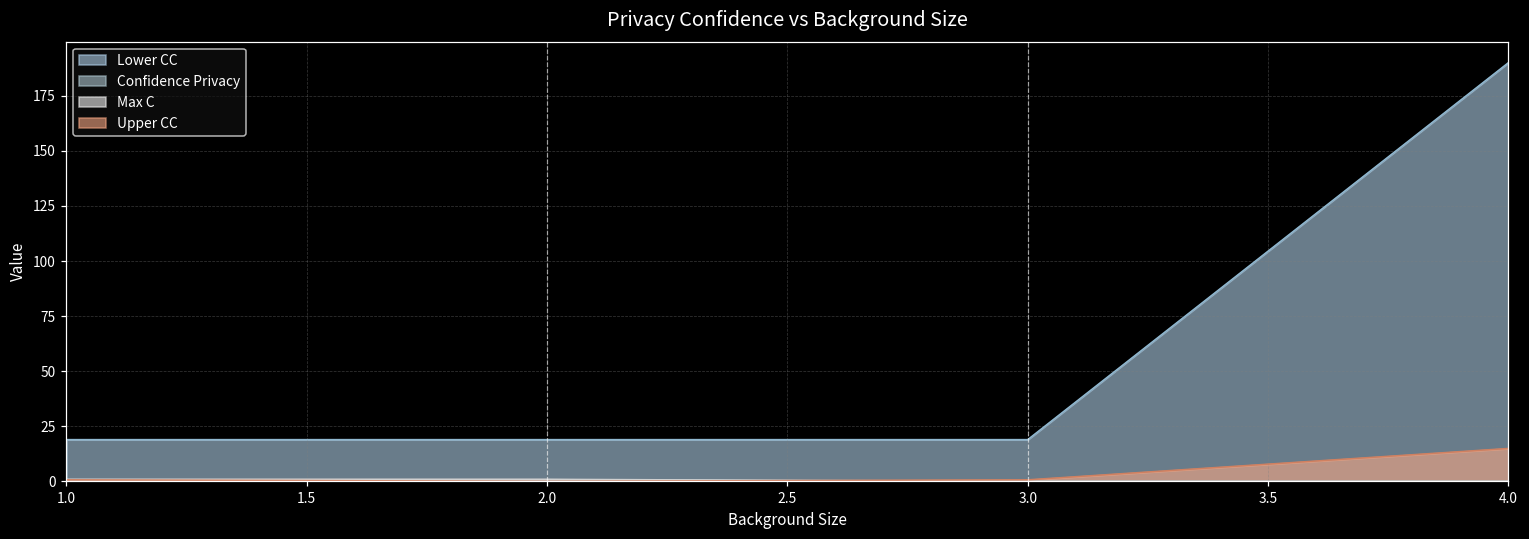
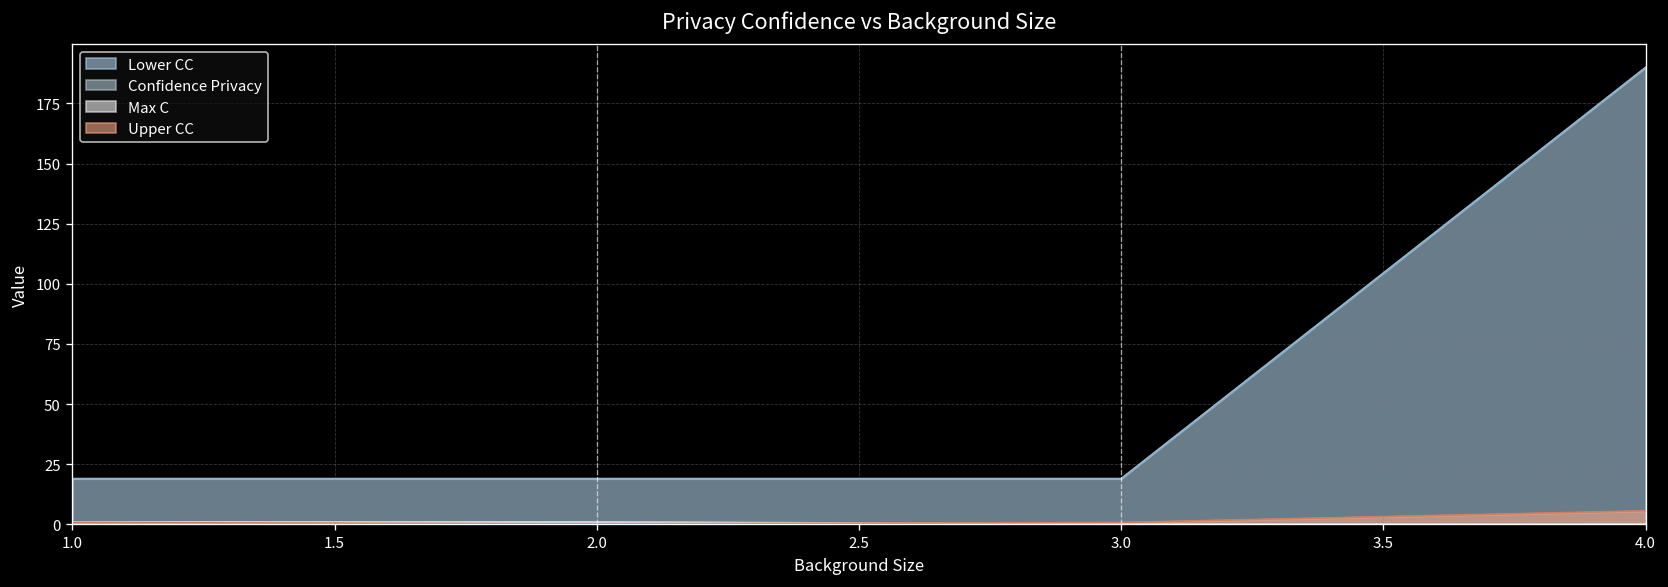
  {
    "Upper CC": {
-     "4.0": 15
+     "4.0": 6
    }
  }
